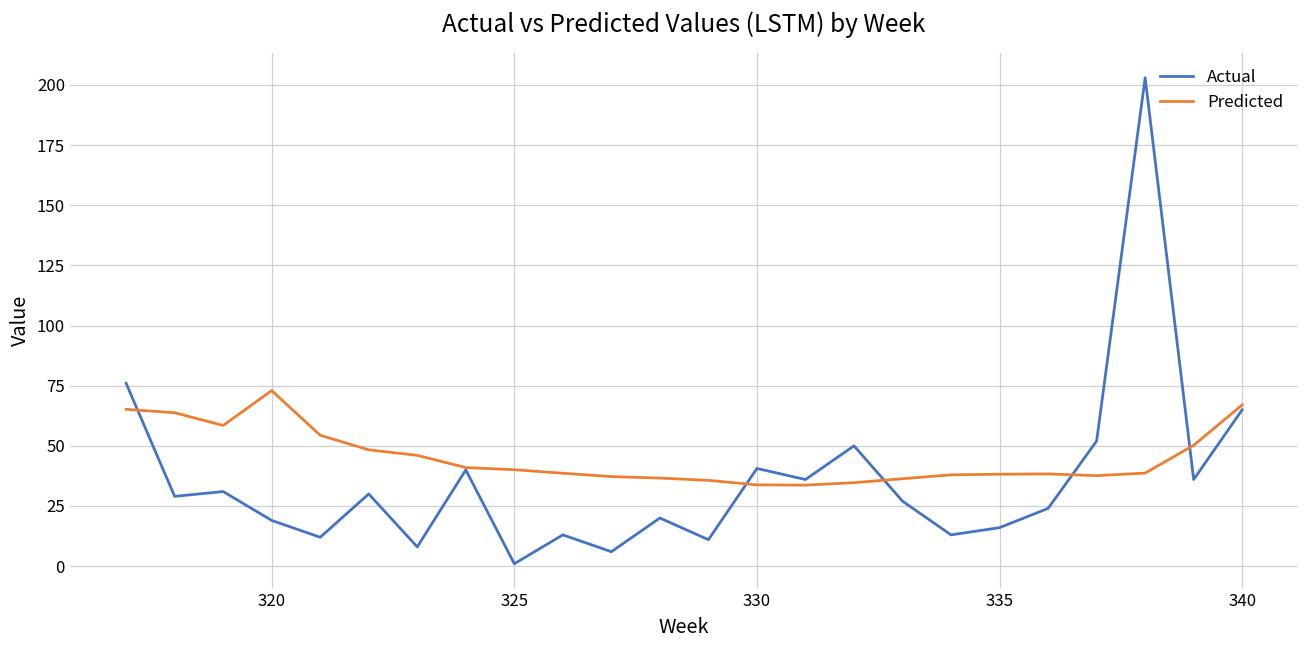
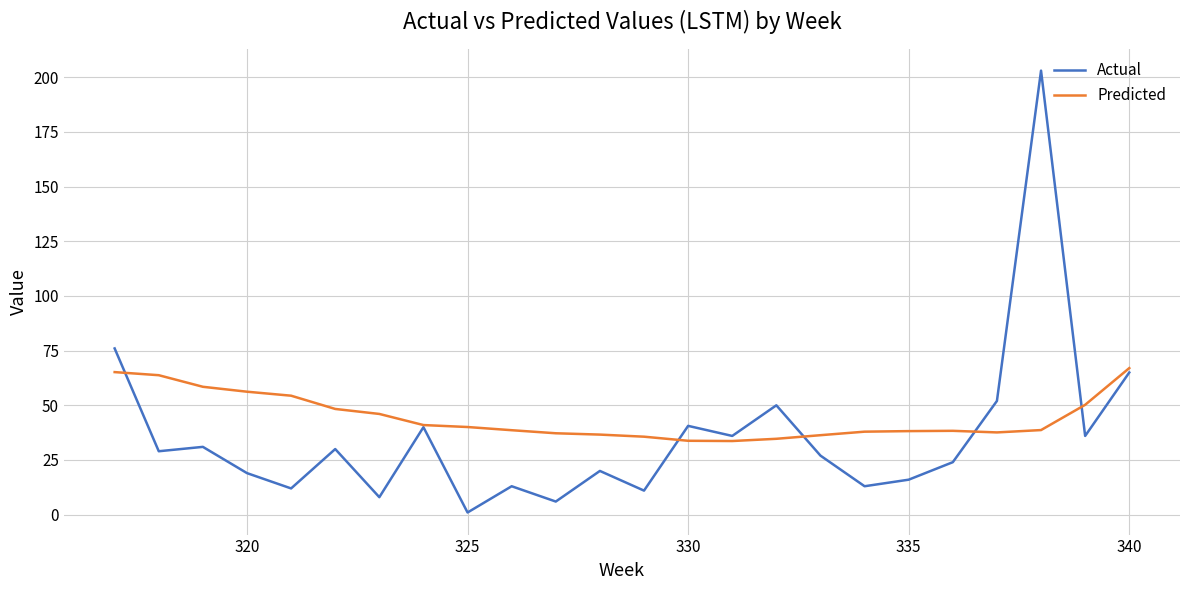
  {
    "Actual": {
      "320": 19,
      "325": 1,
      "330": 41,
      "335": 16,
      "340": 65
    },
    "Predicted": {
-     "320": 73,
+     "320": 56,
      "325": 40,
      "330": 34,
      "335": 38,
      "340": 67
    }
  }
